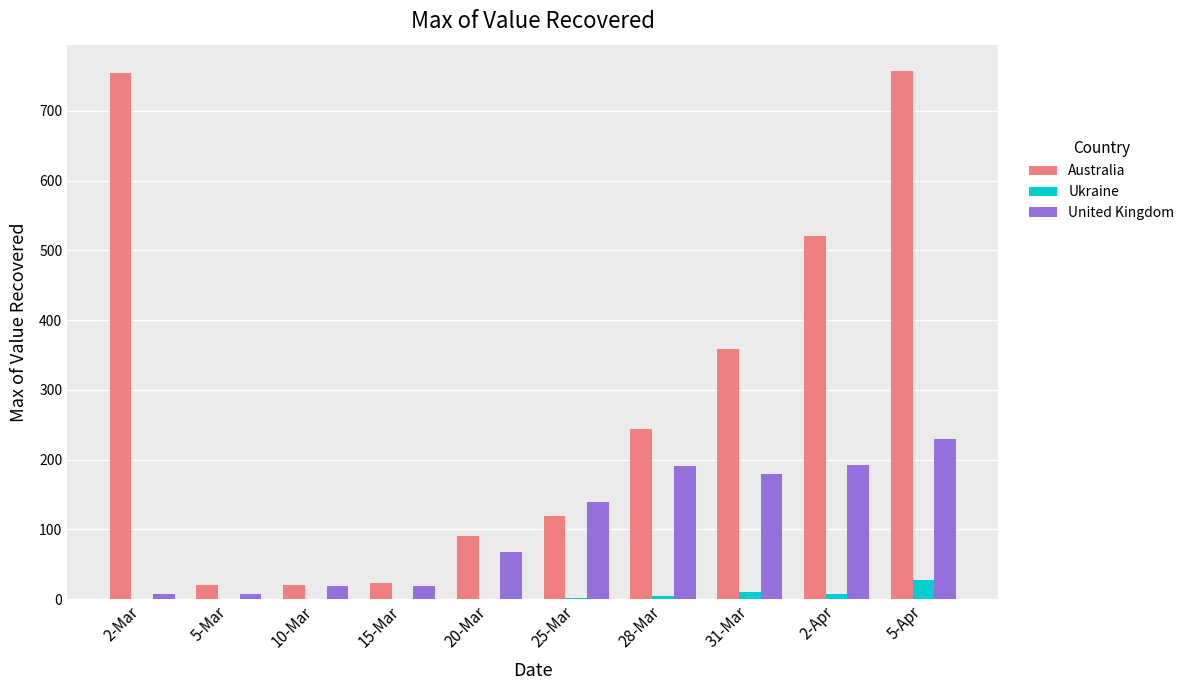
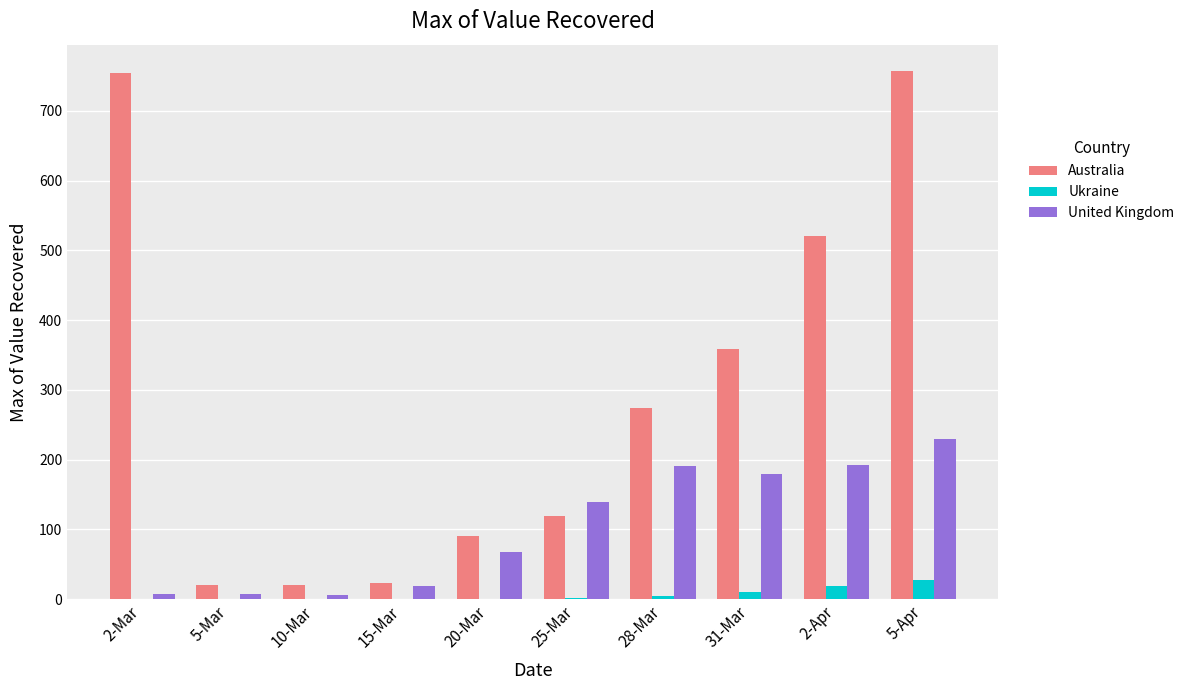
  {
    "Australia": {
      "2-Mar": 750,
      "5-Mar": 20,
      "10-Mar": 20,
      "15-Mar": 20,
      "20-Mar": 90,
      "25-Mar": 120,
-     "28-Mar": 240,
+     "28-Mar": 270,
      "31-Mar": 360,
      "2-Apr": 520,
      "5-Apr": 760
    },
    "Ukraine": {
      "2-Mar": 0,
      "5-Mar": 0,
      "10-Mar": 0,
      "15-Mar": 0,
      "20-Mar": 0,
      "28-Mar": 10,
      "31-Mar": 10,
-     "2-Apr": 10,
+     "2-Apr": 20,
      "5-Apr": 30
    },
    "United Kingdom": {
      "2-Mar": 10,
      "5-Mar": 10,
-     "10-Mar": 20,
+     "10-Mar": 10,
      "15-Mar": 20,
      "20-Mar": 70,
      "25-Mar": 140,
      "28-Mar": 190,
      "31-Mar": 180,
      "2-Apr": 190,
      "5-Apr": 230
    }
  }
